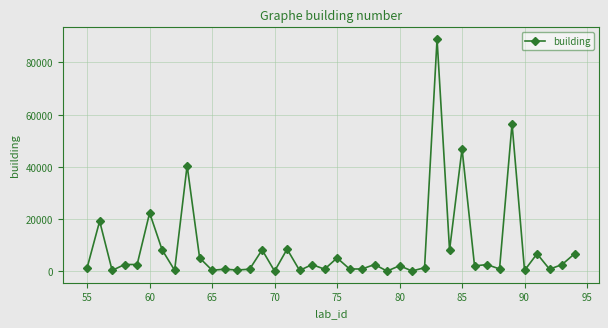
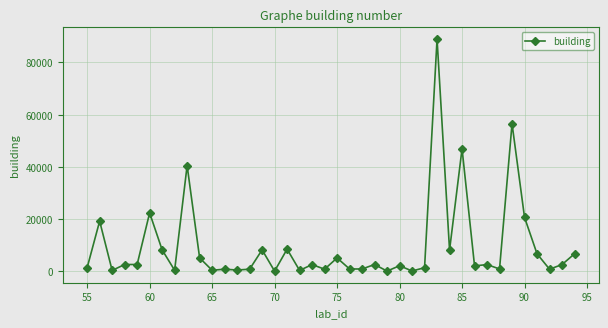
  {
    "55": 1000,
    "60": 22000,
    "65": 0,
    "70": 0,
    "75": 5000,
    "80": 2000,
    "85": 47000,
-   "90": 0
+   "90": 21000
  }
